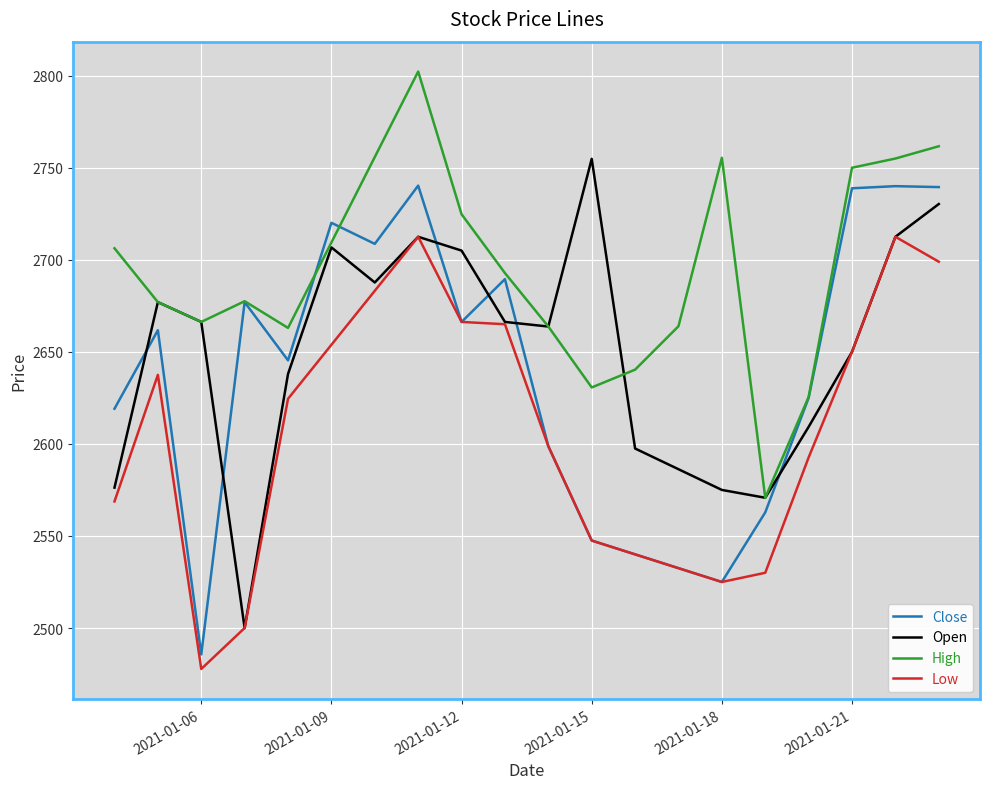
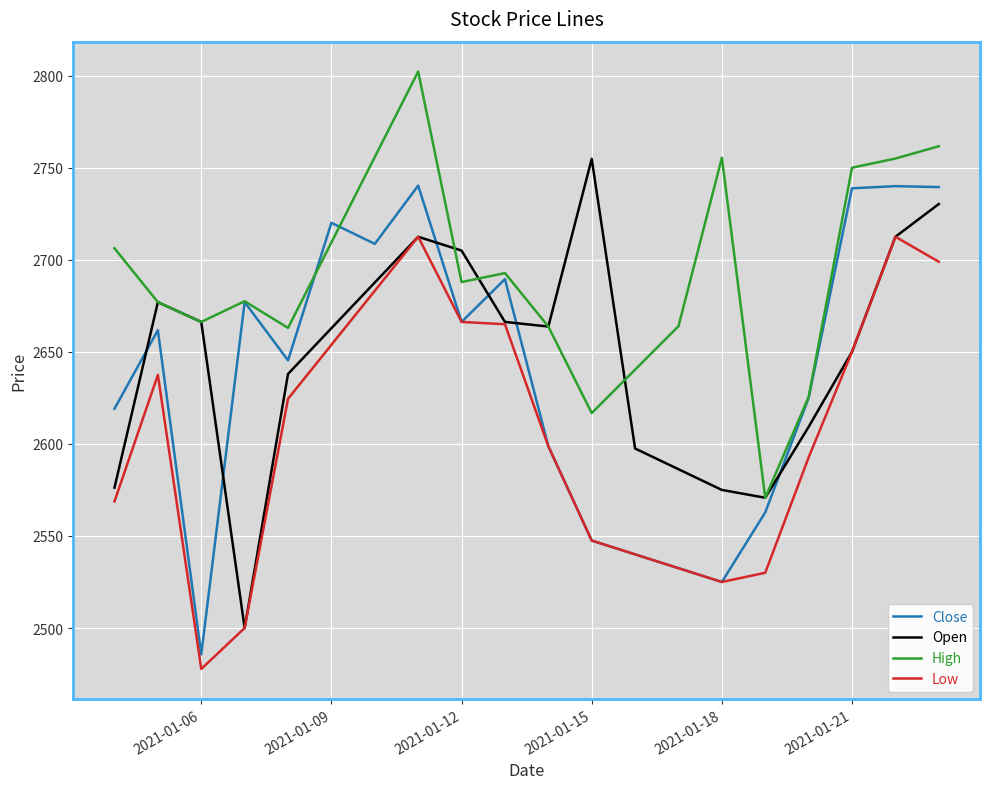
  {
    "Close": {
      "2021-01-06": 2486,
      "2021-01-09": 2720,
      "2021-01-21": 2739
    },
    "Open": {
-     "2021-01-09": 2707,
+     "2021-01-09": 2663,
      "2021-01-12": 2705,
      "2021-01-15": 2755,
      "2021-01-18": 2575
    },
    "High": {
      "2021-01-09": 2709,
-     "2021-01-12": 2725,
-     "2021-01-15": 2631,
+     "2021-01-12": 2688,
+     "2021-01-15": 2617,
      "2021-01-18": 2755,
      "2021-01-21": 2750
    },
    "Low": {
      "2021-01-06": 2478,
      "2021-01-09": 2654
    }
  }
